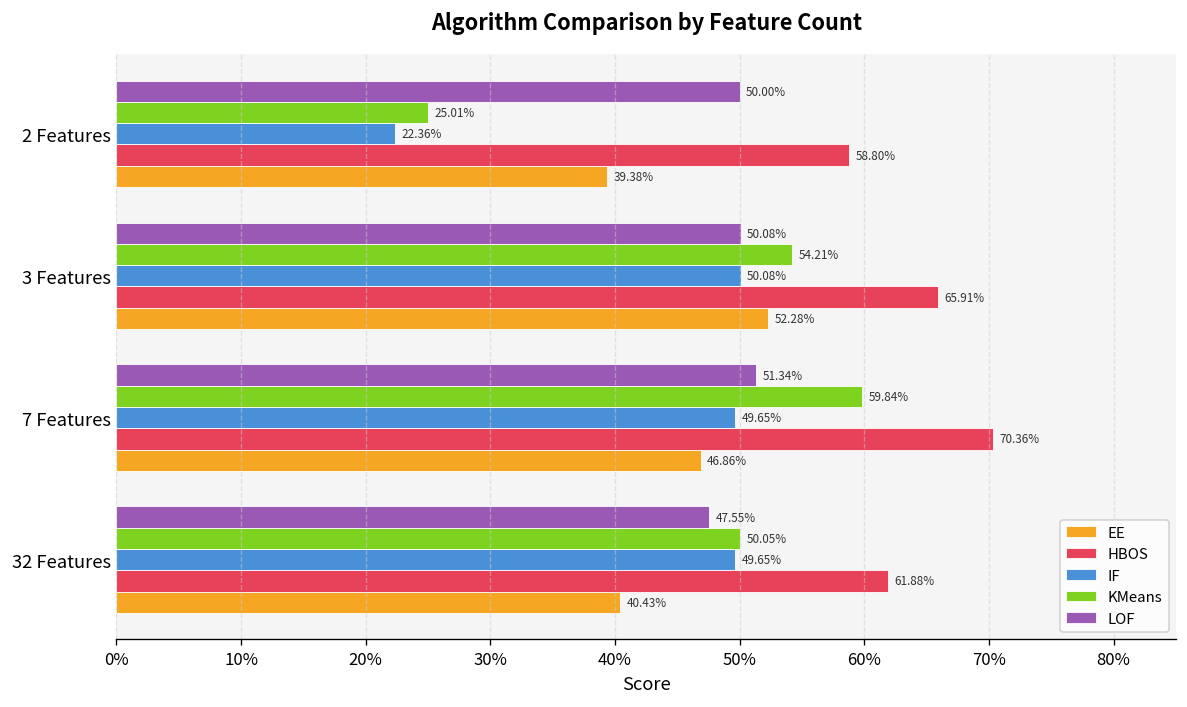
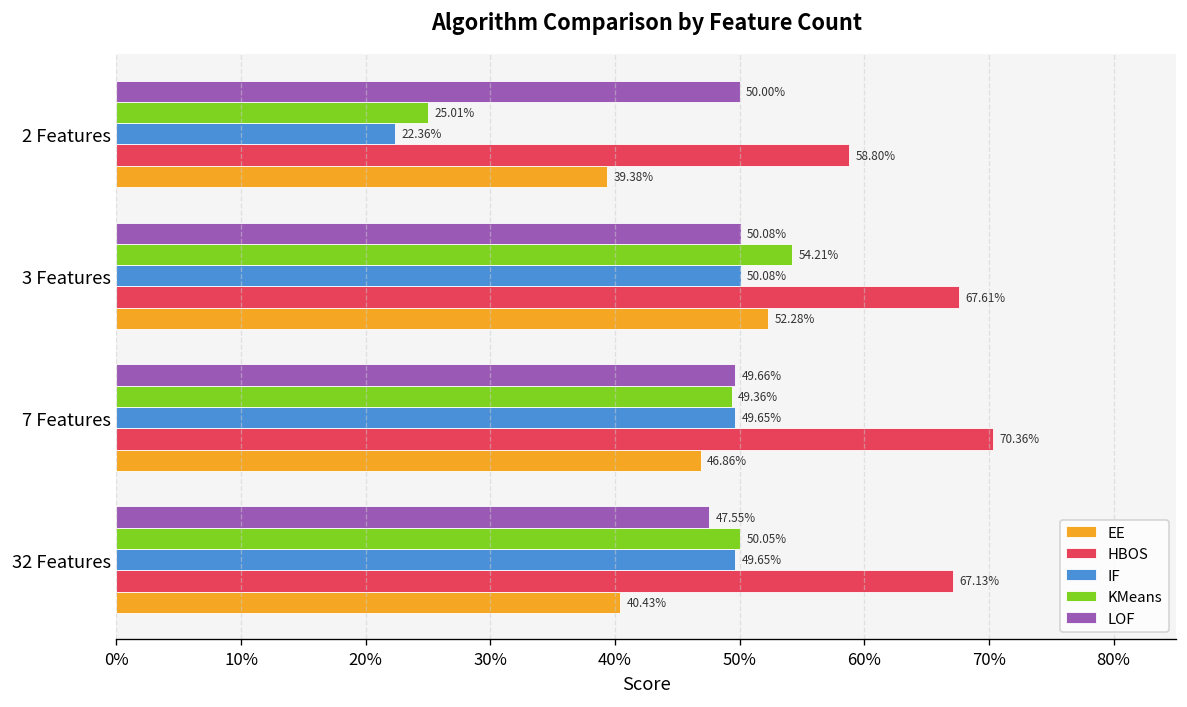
  {
    "EE": {
      "2 Features": "39.38%",
      "3 Features": "52.28%",
      "7 Features": "46.86%",
      "32 Features": "40.43%"
    },
    "HBOS": {
      "2 Features": "58.80%",
-     "3 Features": "65.91%",
+     "3 Features": "67.61%",
      "7 Features": "70.36%",
-     "32 Features": "61.88%"
+     "32 Features": "67.13%"
    },
    "IF": {
      "2 Features": "22.36%",
      "3 Features": "50.08%",
      "7 Features": "49.65%",
      "32 Features": "49.65%"
    },
    "KMeans": {
      "2 Features": "25.01%",
      "3 Features": "54.21%",
-     "7 Features": "59.84%",
+     "7 Features": "49.36%",
      "32 Features": "50.05%"
    },
    "LOF": {
      "2 Features": "50.00%",
      "3 Features": "50.08%",
-     "7 Features": "51.34%",
+     "7 Features": "49.66%",
      "32 Features": "47.55%"
    }
  }
